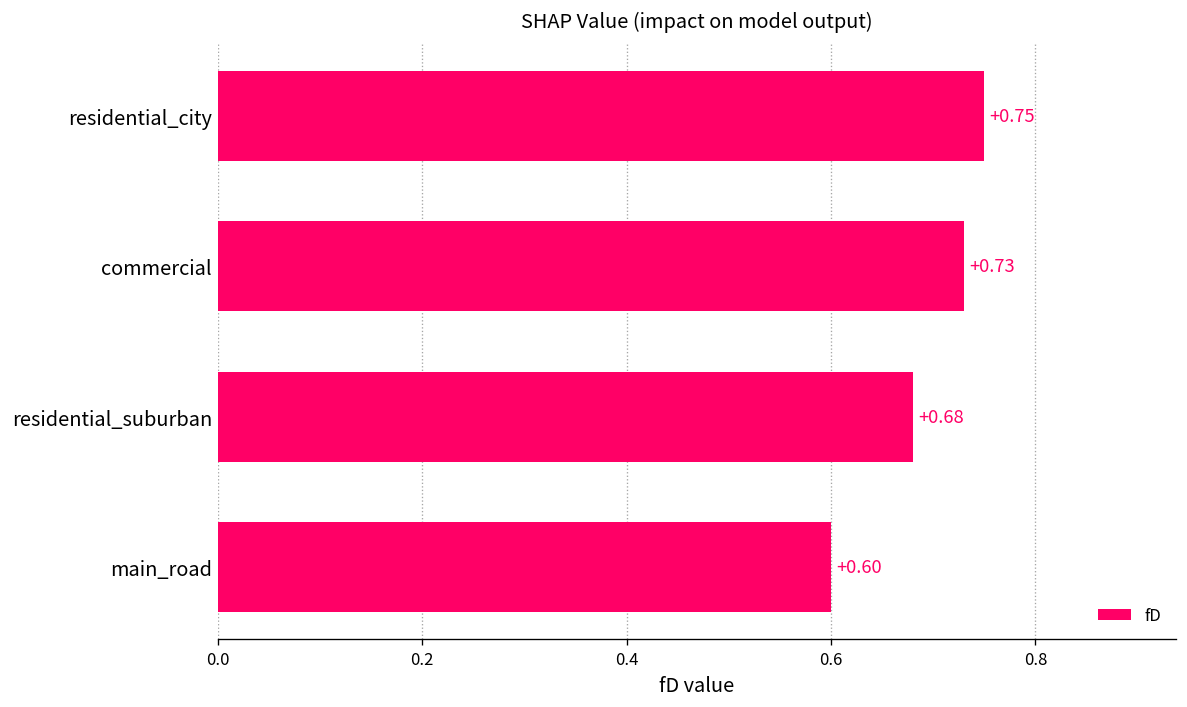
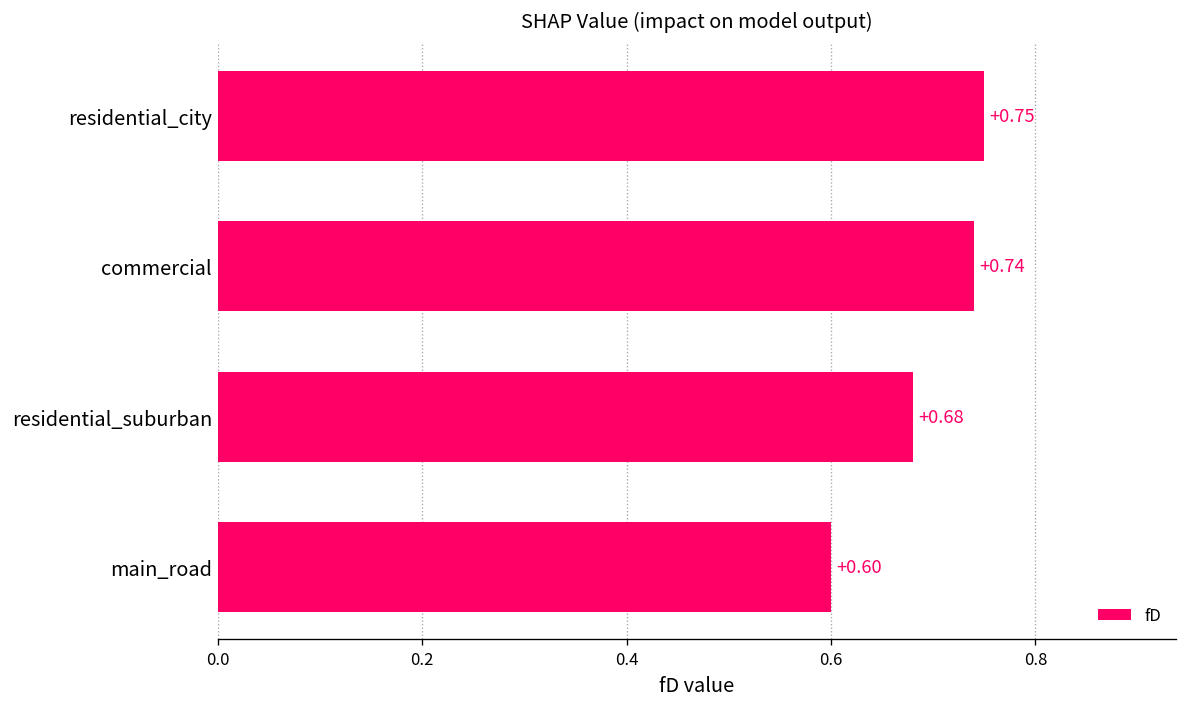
  {
    "residential_city": "+0.75",
-   "commercial": "+0.73",
+   "commercial": "+0.74",
    "residential_suburban": "+0.68",
    "main_road": "+0.60"
  }
